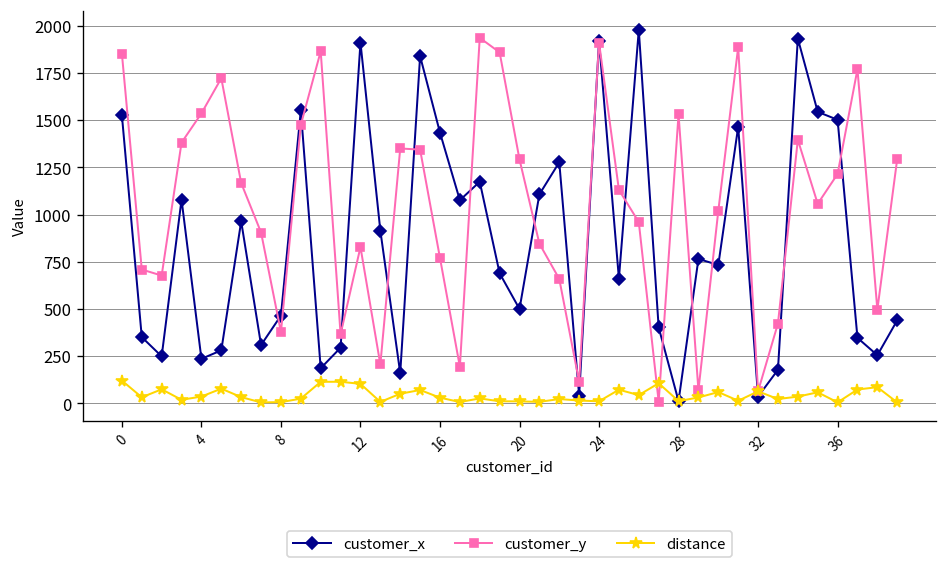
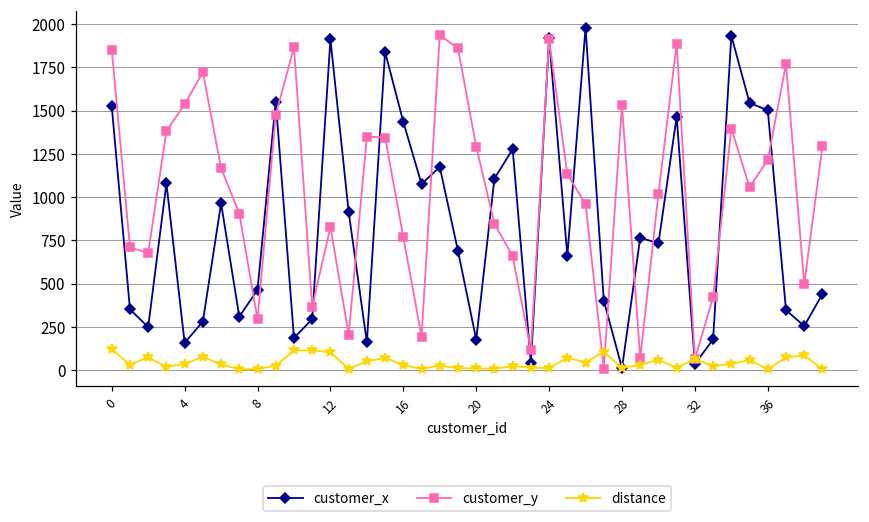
  {
    "customer_x": {
      "0": 1530,
-     "4": 240,
+     "4": 160,
      "8": 470,
      "12": 1910,
      "16": 1430,
-     "20": 500,
+     "20": 180,
      "32": 40,
      "36": 1500
    },
    "customer_y": {
      "0": 1850,
      "4": 1540,
-     "8": 380,
+     "8": 290,
      "12": 830,
      "16": 770,
      "20": 1290,
      "28": 1530,
      "36": 1220
    },
    "distance": {
      "0": 120,
      "4": 40,
      "8": 10,
      "12": 100,
      "16": 30,
      "20": 10,
      "24": 10,
      "36": 10
    }
  }
